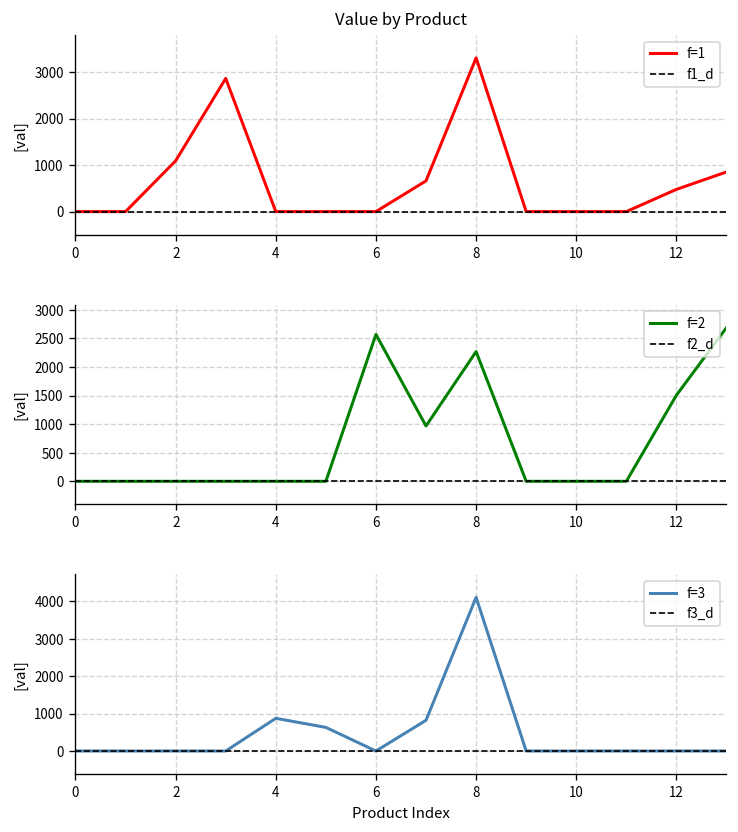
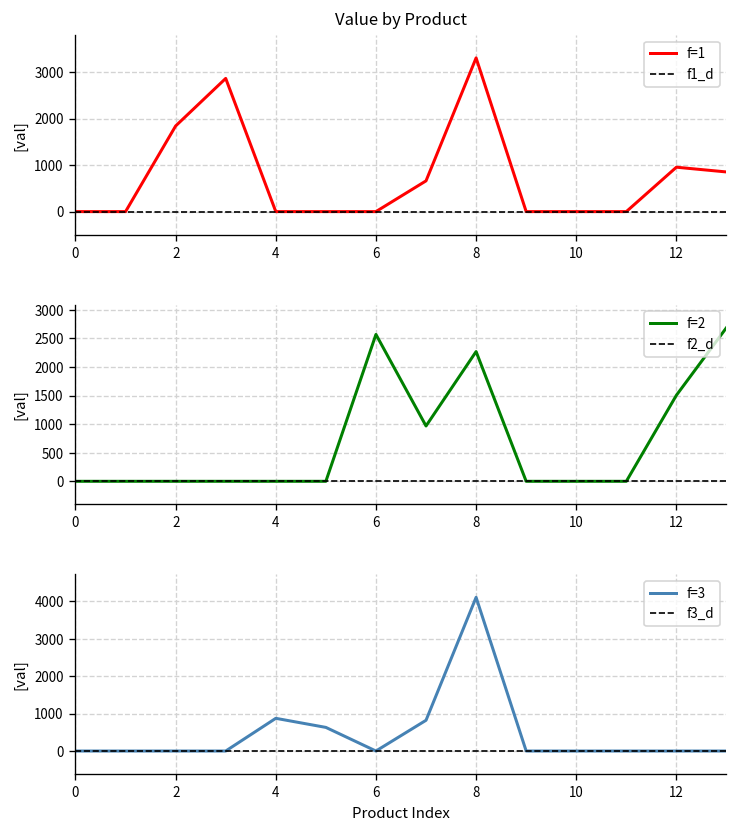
  {
    "Value by Product": {
      "f=1": {
-       "2": 1100,
+       "2": 1800,
        "8": 3300,
-       "12": 500
+       "12": 1000
      },
      "f1_d": {
        "2": 0,
        "8": 0,
        "12": 0
      }
    }
  }
